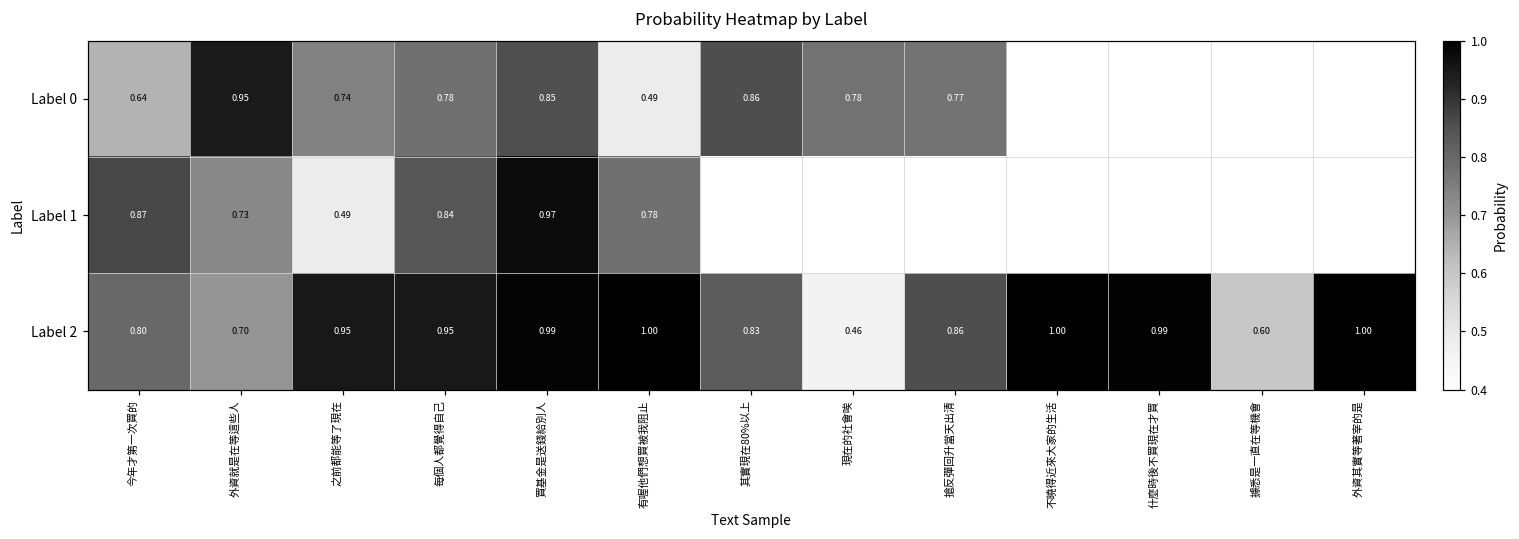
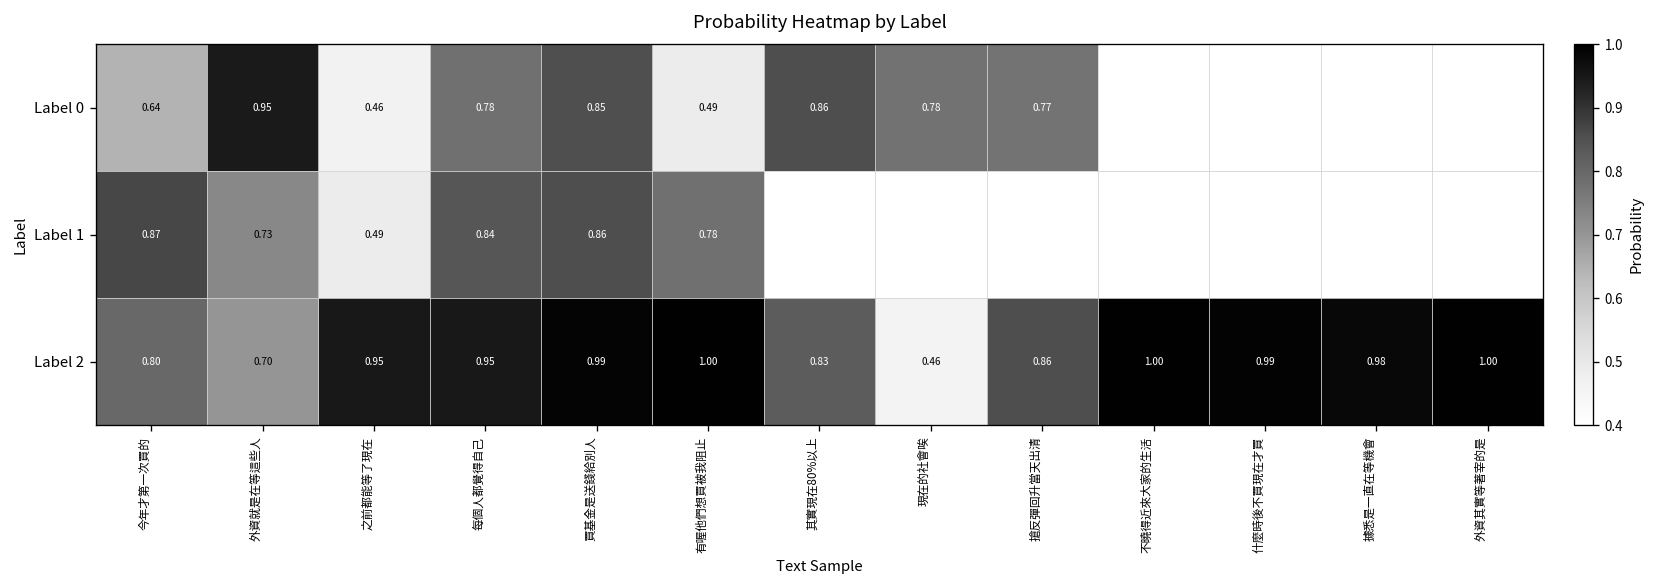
  {
    "Label 0": {
      "今年才第一次買的": 0.64,
      "外資就是在等這些人": 0.95,
-     "之前都能等了現在": 0.74,
+     "之前都能等了現在": 0.46,
      "每個人都覺得自己": 0.78,
      "買基金是送錢給別人": 0.85,
      "有喔他們想買被我阻止": 0.49,
      "其實現在80%以上": 0.86,
      "現在的社會唉": 0.78,
      "搶反彈回升當天出清": 0.77
    },
    "Label 1": {
      "今年才第一次買的": 0.87,
      "外資就是在等這些人": 0.73,
      "之前都能等了現在": 0.49,
      "每個人都覺得自己": 0.84,
-     "買基金是送錢給別人": 0.97,
+     "買基金是送錢給別人": 0.86,
      "有喔他們想買被我阻止": 0.78
    },
    "Label 2": {
      "今年才第一次買的": 0.80,
      "外資就是在等這些人": 0.70,
      "之前都能等了現在": 0.95,
      "每個人都覺得自己": 0.95,
      "買基金是送錢給別人": 0.99,
      "有喔他們想買被我阻止": 1.00,
      "其實現在80%以上": 0.83,
      "現在的社會唉": 0.46,
      "搶反彈回升當天出清": 0.86,
      "不曉得近來大家的生活": 1.00,
      "什麼時後不買現在才買": 0.99,
-     "據悉是一直在等機會": 0.60,
+     "據悉是一直在等機會": 0.98,
      "外資其實等著宰的是": 1.00
    }
  }
